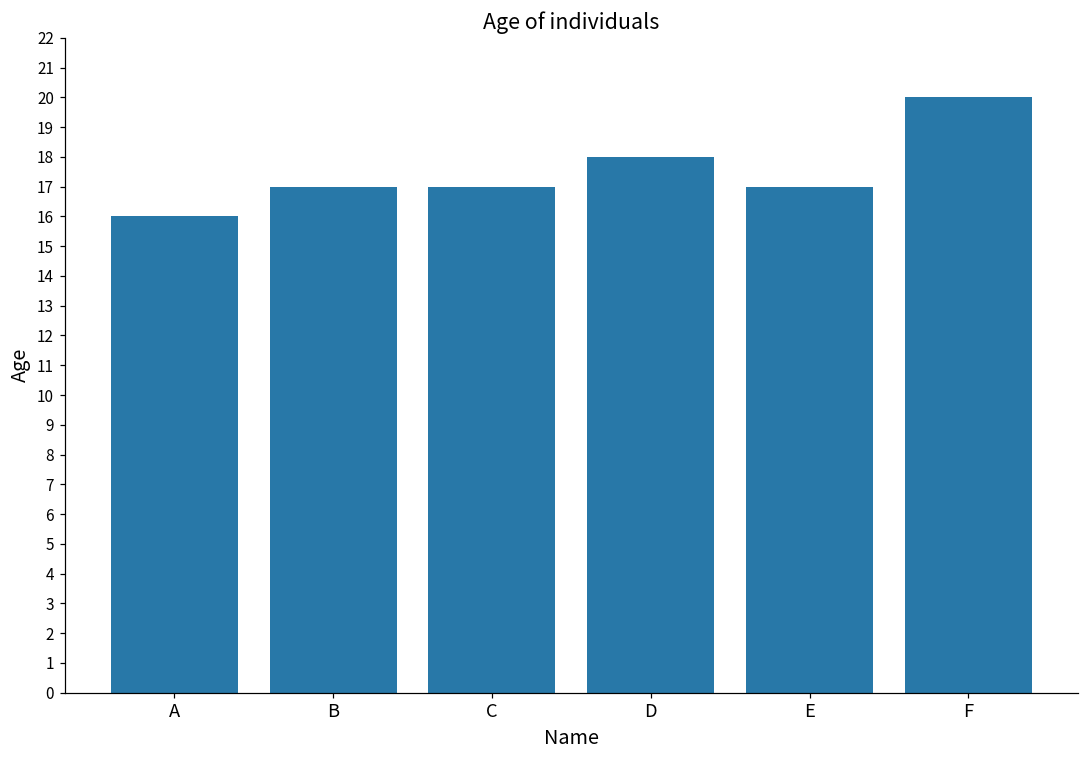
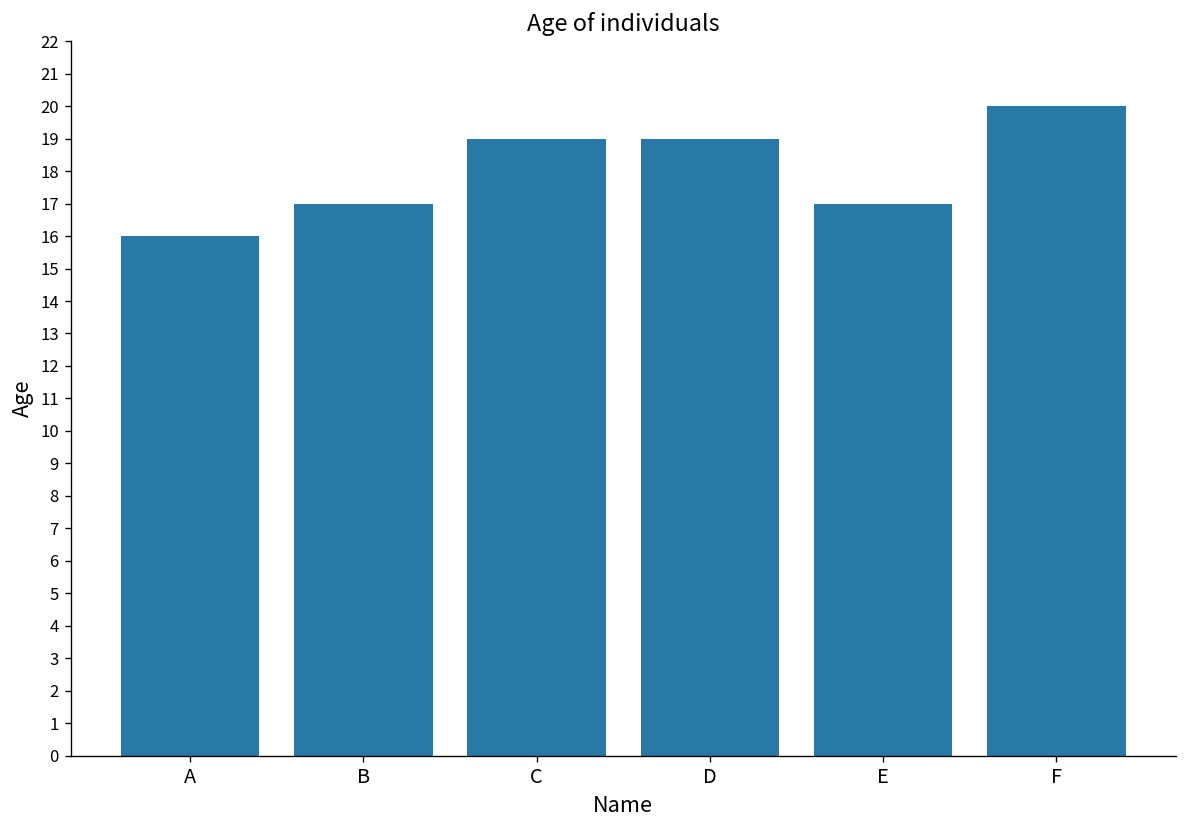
  {
    "A": 16,
    "B": 17,
-   "C": 17,
-   "D": 18,
+   "C": 19,
+   "D": 19,
    "E": 17,
    "F": 20
  }
